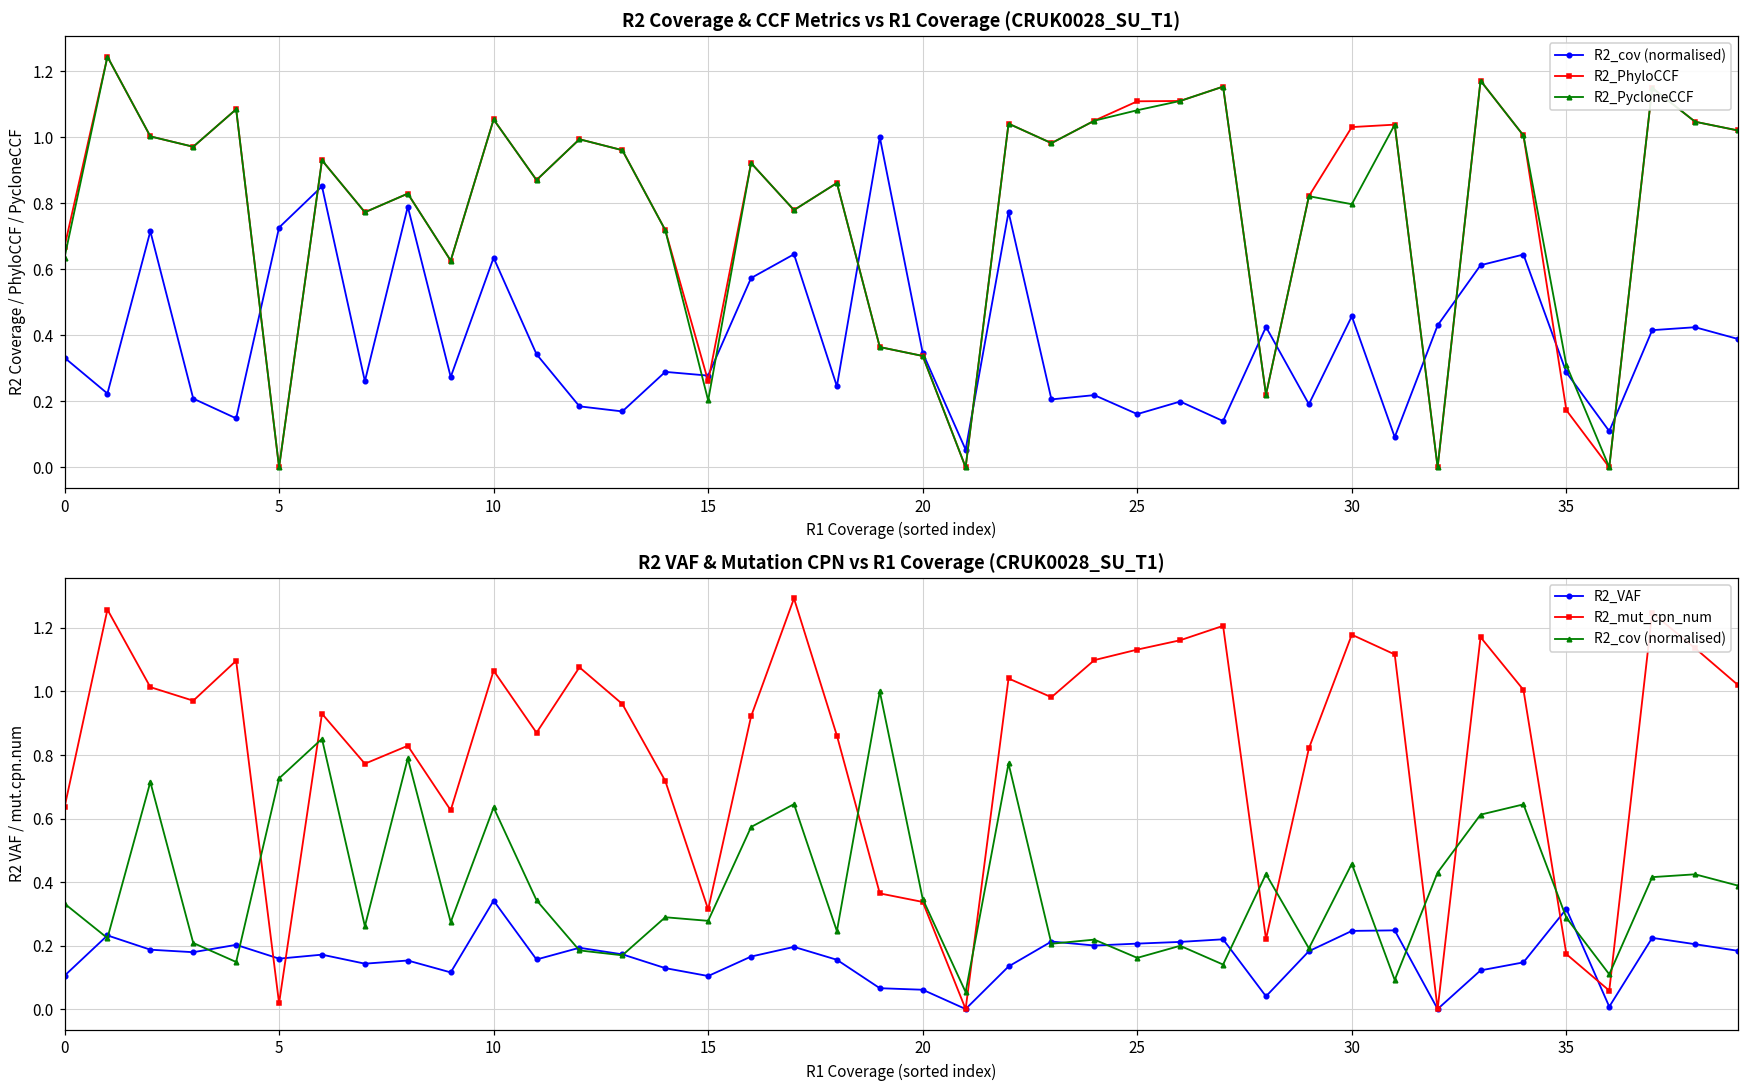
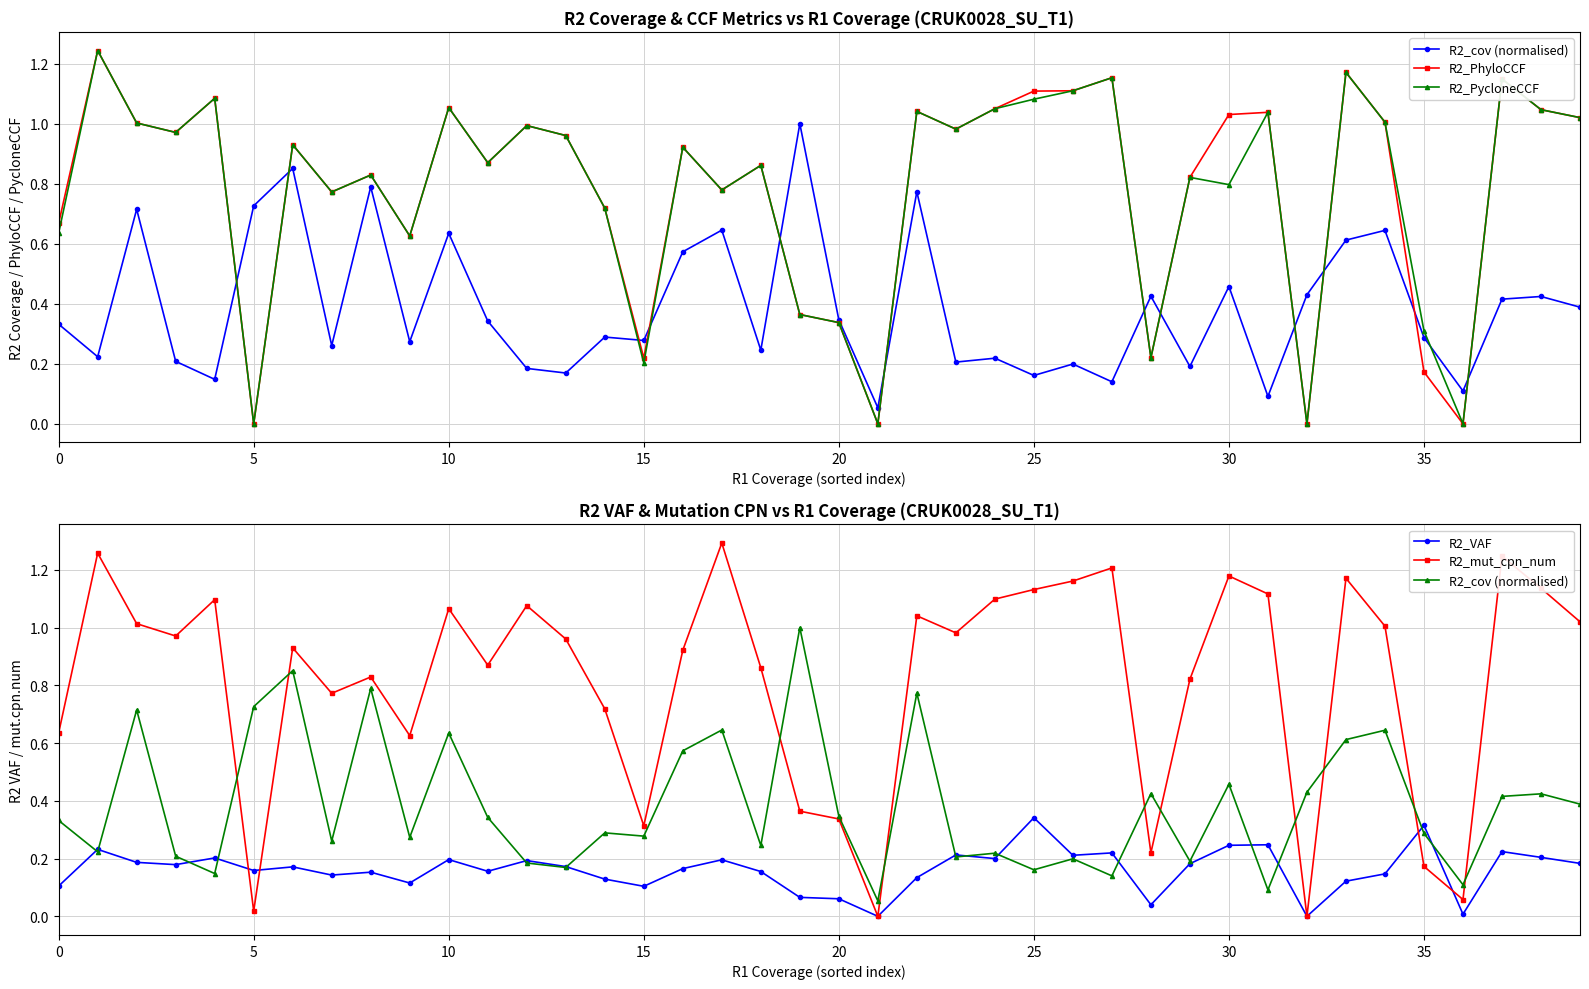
  {
    "R2 Coverage & CCF Metrics vs R1 Coverage (CRUK0028_SU_T1)": {
      "R2_PhyloCCF": {
        "0": 0.67,
-       "15": 0.26,
+       "15": 0.22,
        "25": 1.11,
        "30": 1.03,
        "35": 0.17
      },
      "R2_PycloneCCF": {
        "0": 0.64,
        "15": 0.20,
        "25": 1.08,
        "30": 0.80,
        "35": 0.31
      }
    },
    "R2 VAF & Mutation CPN vs R1 Coverage (CRUK0028_SU_T1)": {
      "R2_VAF": {
        "0": 0.10,
        "5": 0.16,
-       "10": 0.34,
+       "10": 0.20,
        "15": 0.10,
        "20": 0.06,
-       "25": 0.21,
+       "25": 0.34,
        "30": 0.25,
        "35": 0.32
      },
      "R2_mut_cpn_num": {
        "0": 0.64,
        "5": 0.02,
        "10": 1.07,
        "15": 0.31,
        "20": 0.34,
        "25": 1.13,
        "30": 1.18,
        "35": 0.17
      },
      "R2_cov (normalised)": {
        "0": 0.33,
        "5": 0.73,
        "10": 0.63,
        "15": 0.28,
        "20": 0.35,
        "25": 0.16,
        "30": 0.46,
        "35": 0.29
      }
    }
  }
